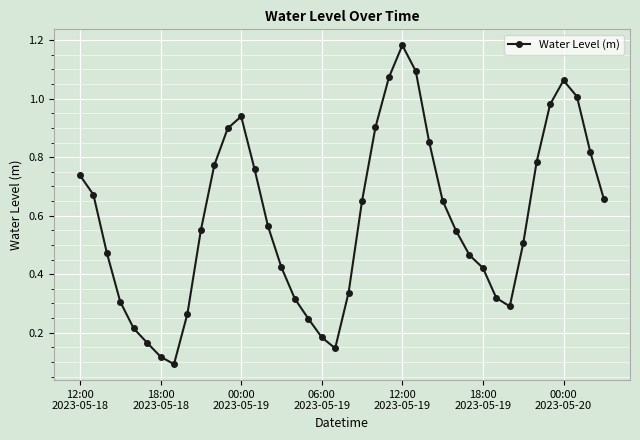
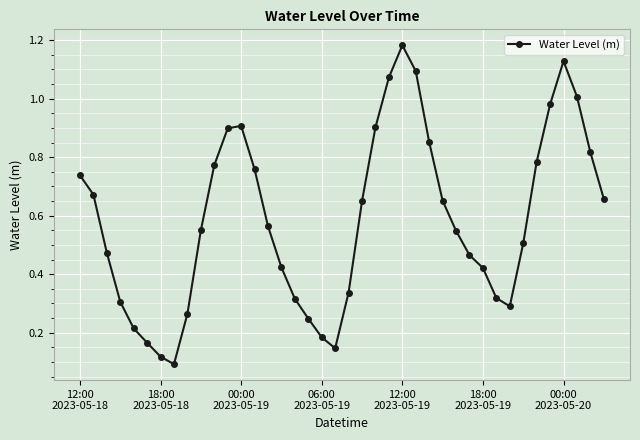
  {
    "12:00 2023-05-18": 0.74,
    "18:00 2023-05-18": 0.12,
-   "00:00 2023-05-19": 0.94,
+   "00:00 2023-05-19": 0.91,
    "06:00 2023-05-19": 0.18,
    "12:00 2023-05-19": 1.18,
    "18:00 2023-05-19": 0.42,
-   "00:00 2023-05-20": 1.06
+   "00:00 2023-05-20": 1.13
  }
